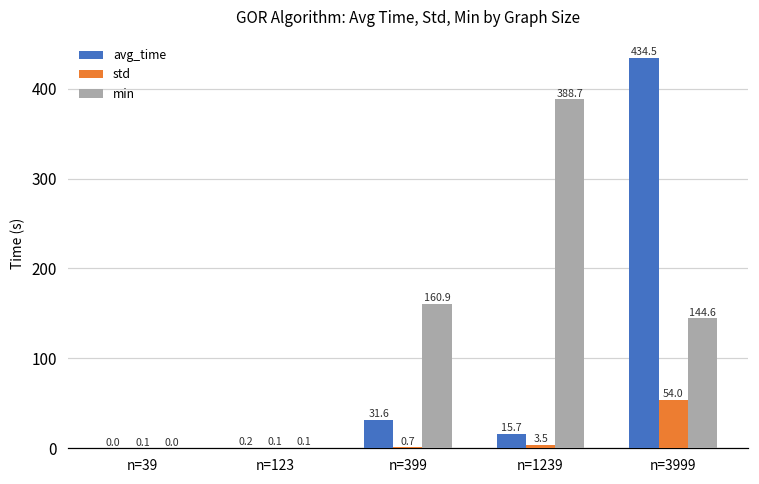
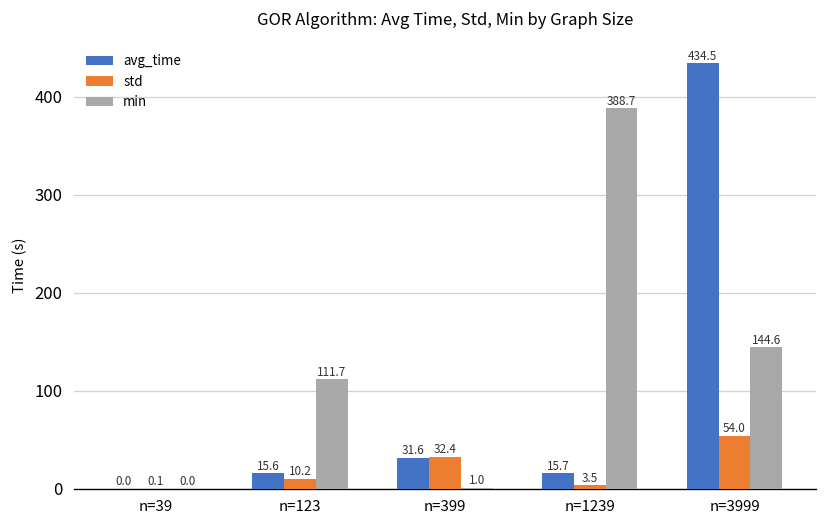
  {
    "avg_time": {
      "n=39": 0.0,
-     "n=123": 0.2,
+     "n=123": 15.6,
      "n=399": 31.6,
      "n=1239": 15.7,
      "n=3999": 434.5
    },
    "std": {
      "n=39": 0.1,
-     "n=123": 0.1,
-     "n=399": 0.7,
+     "n=123": 10.2,
+     "n=399": 32.4,
      "n=1239": 3.5,
      "n=3999": 54.0
    },
    "min": {
      "n=39": 0.0,
-     "n=123": 0.1,
-     "n=399": 160.9,
+     "n=123": 111.7,
+     "n=399": 1.0,
      "n=1239": 388.7,
      "n=3999": 144.6
    }
  }
